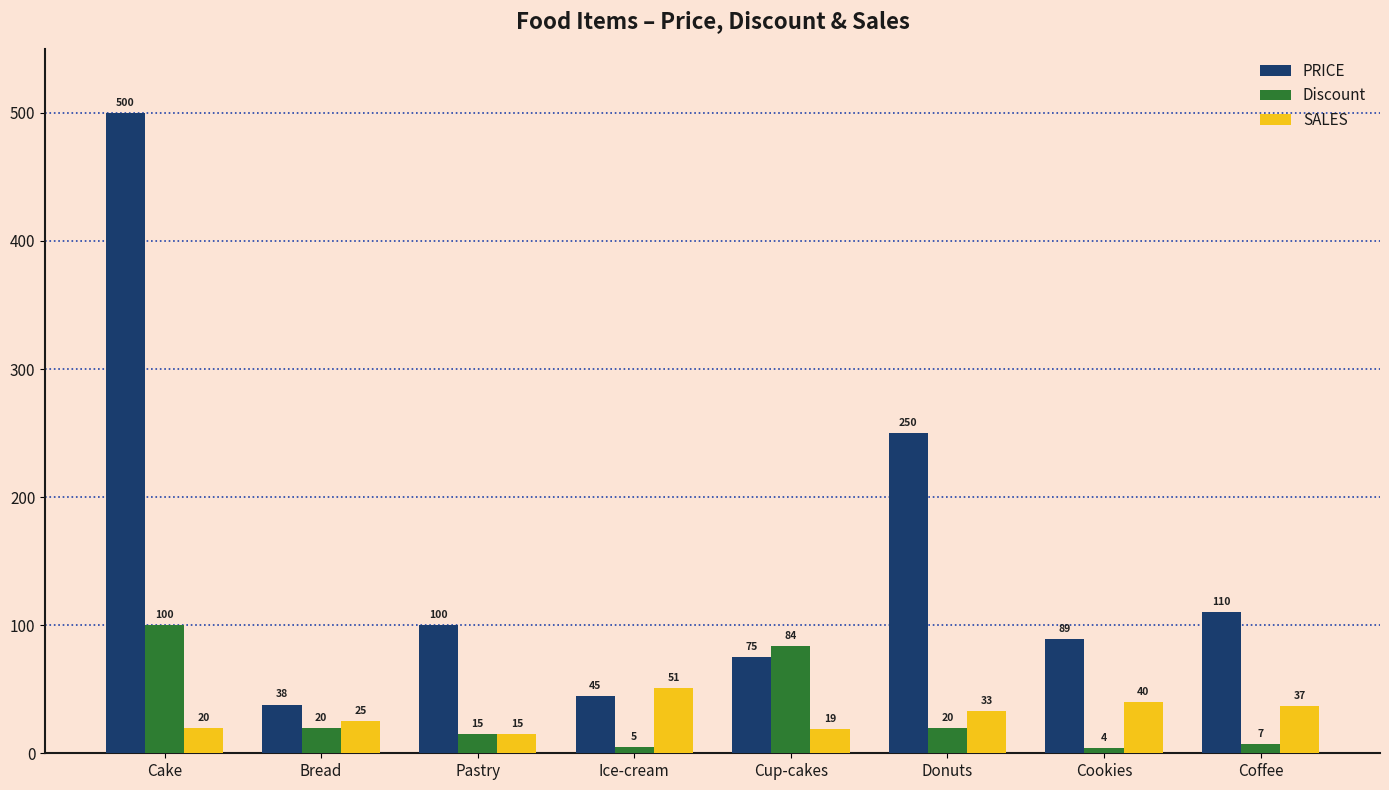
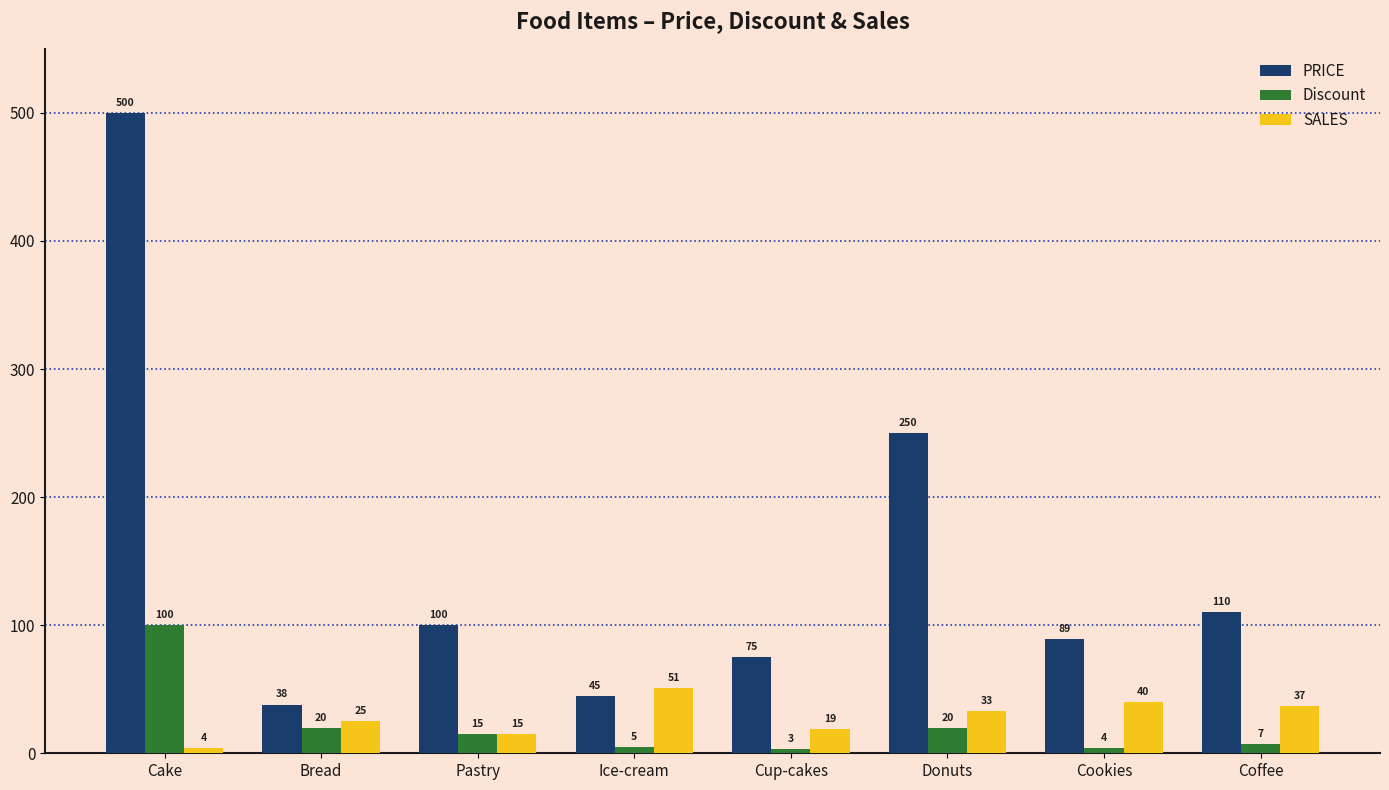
  {
    "PRICE": {
      "Cake": 500,
      "Bread": 38,
      "Pastry": 100,
      "Ice-cream": 45,
      "Cup-cakes": 75,
      "Donuts": 250,
      "Cookies": 89,
      "Coffee": 110
    },
    "Discount": {
      "Cake": 100,
      "Bread": 20,
      "Pastry": 15,
      "Ice-cream": 5,
-     "Cup-cakes": 84,
+     "Cup-cakes": 3,
      "Donuts": 20,
      "Cookies": 4,
      "Coffee": 7
    },
    "SALES": {
-     "Cake": 20,
+     "Cake": 4,
      "Bread": 25,
      "Pastry": 15,
      "Ice-cream": 51,
      "Cup-cakes": 19,
      "Donuts": 33,
      "Cookies": 40,
      "Coffee": 37
    }
  }
